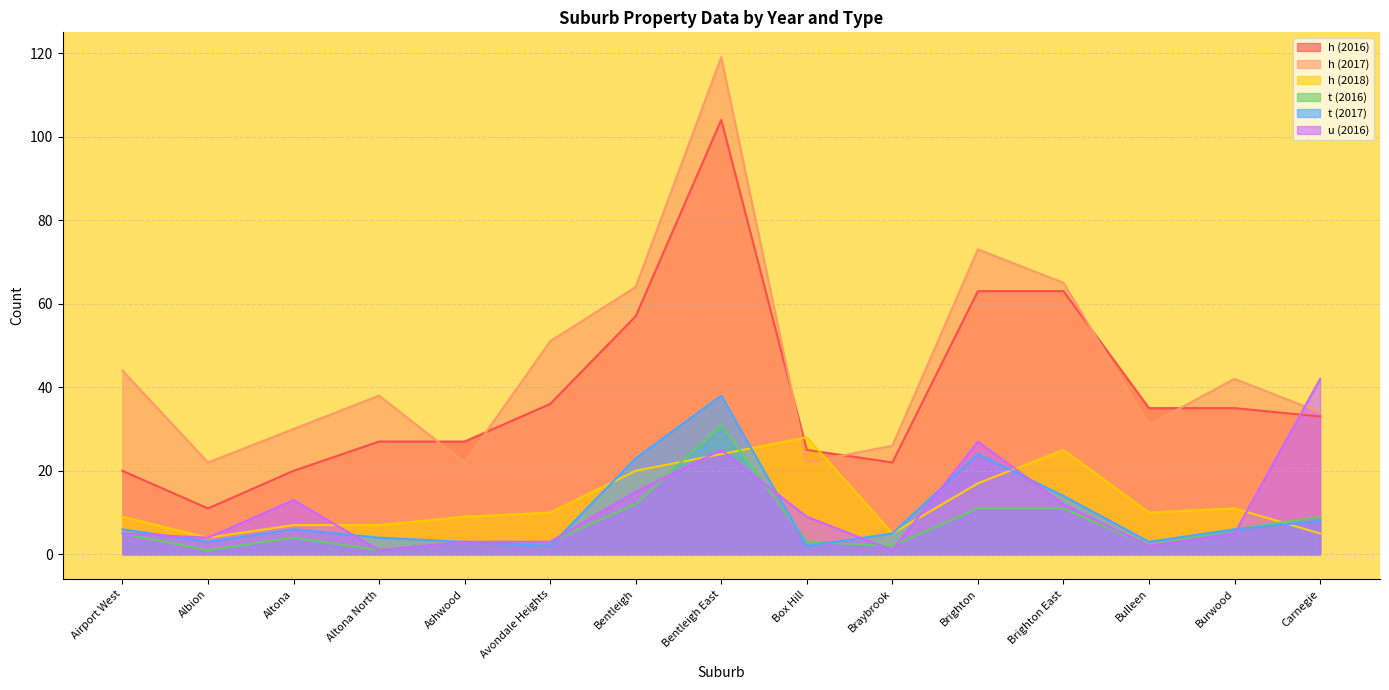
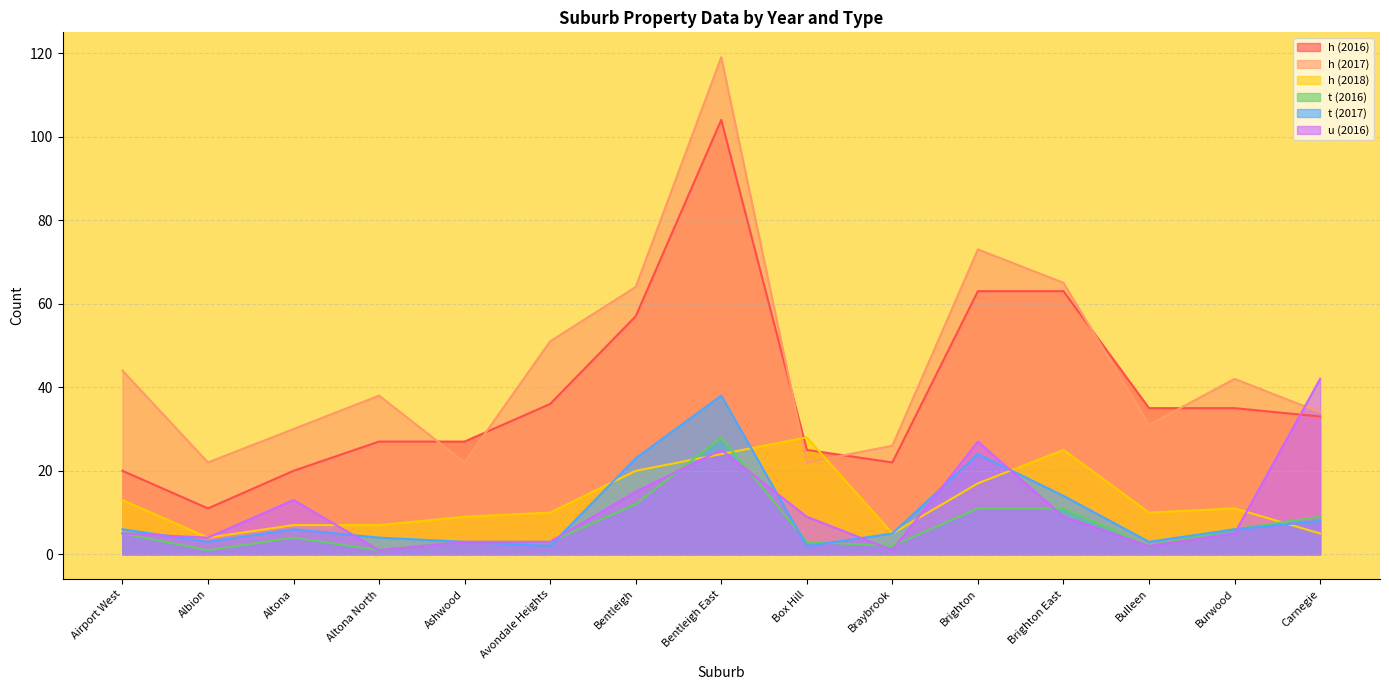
  {
    "h (2016)": {
      "Airport West": 20,
      "Albion": 11,
      "Altona": 20,
      "Altona North": 27,
      "Ashwood": 27,
      "Avondale Heights": 36,
      "Bentleigh": 57,
      "Bentleigh East": 104,
      "Box Hill": 25,
      "Braybrook": 22,
      "Brighton": 63,
      "Brighton East": 63,
      "Bulleen": 35,
      "Burwood": 35,
      "Carnegie": 33
    },
    "h (2017)": {
      "Airport West": 44,
      "Albion": 22,
      "Altona": 30,
      "Altona North": 38,
      "Ashwood": 22,
      "Avondale Heights": 51,
      "Bentleigh": 64,
      "Bentleigh East": 119,
      "Box Hill": 22,
      "Braybrook": 26,
      "Brighton": 73,
      "Brighton East": 65,
      "Bulleen": 31,
      "Burwood": 42,
      "Carnegie": 34
    },
    "h (2018)": {
-     "Airport West": 9,
+     "Airport West": 13,
      "Altona": 7,
      "Altona North": 7,
      "Ashwood": 9,
      "Avondale Heights": 10,
      "Bentleigh": 20,
      "Bentleigh East": 24,
      "Box Hill": 28,
      "Brighton": 17,
      "Brighton East": 25,
      "Bulleen": 10,
      "Burwood": 11,
      "Carnegie": 5
    },
    "t (2016)": {
      "Albion": 1,
      "Altona": 4,
      "Bentleigh": 12,
-     "Bentleigh East": 31,
+     "Bentleigh East": 28,
      "Box Hill": 3,
      "Braybrook": 2,
      "Brighton": 11,
      "Brighton East": 11,
      "Carnegie": 9
    },
    "t (2017)": {
      "Airport West": 6,
      "Albion": 3,
      "Altona": 6,
      "Altona North": 4,
      "Avondale Heights": 2,
      "Bentleigh": 23,
      "Bentleigh East": 38,
      "Box Hill": 2,
      "Brighton": 24,
      "Brighton East": 14,
      "Bulleen": 3,
      "Carnegie": 8
    },
    "u (2016)": {
      "Altona": 13,
      "Bentleigh": 15,
      "Bentleigh East": 25,
      "Box Hill": 9,
      "Braybrook": 1,
      "Brighton": 27,
-     "Brighton East": 12,
+     "Brighton East": 9,
      "Burwood": 5,
      "Carnegie": 42
    }
  }
